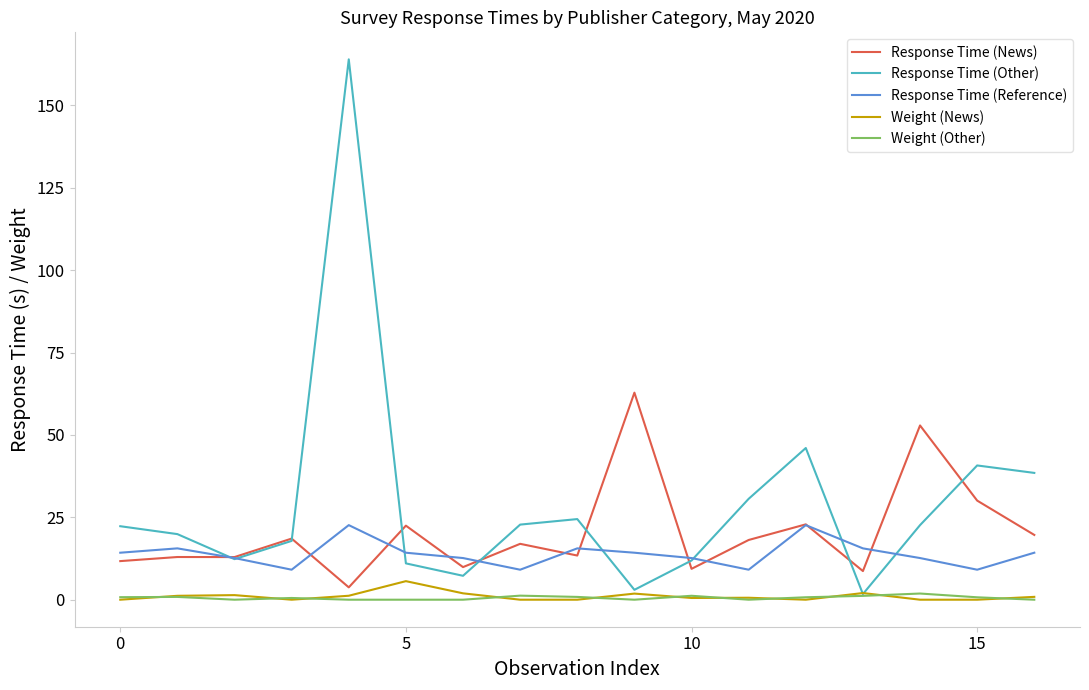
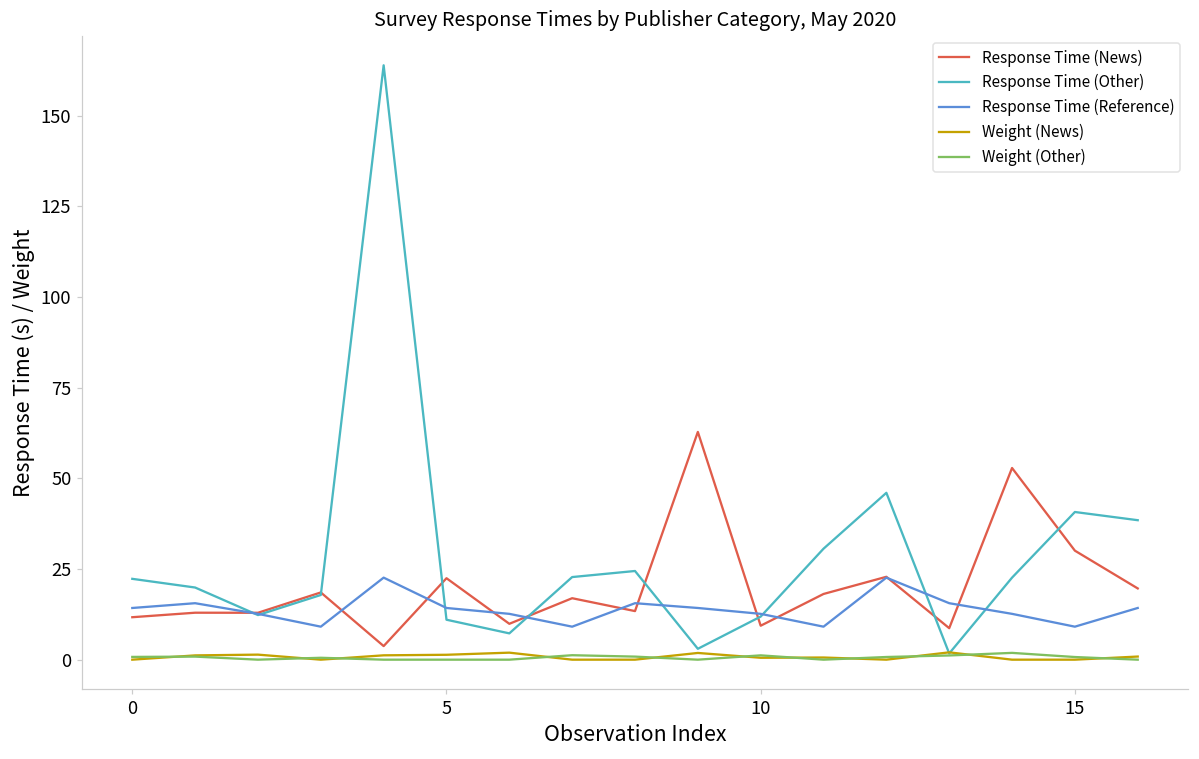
  {
    "Response Time (News)": {
      "0": 12,
      "5": 22,
      "10": 9,
      "15": 30
    },
    "Weight (News)": {
-     "5": 6
+     "5": 1
    },
    "Weight (Other)": {
      "5": 0
    }
  }
